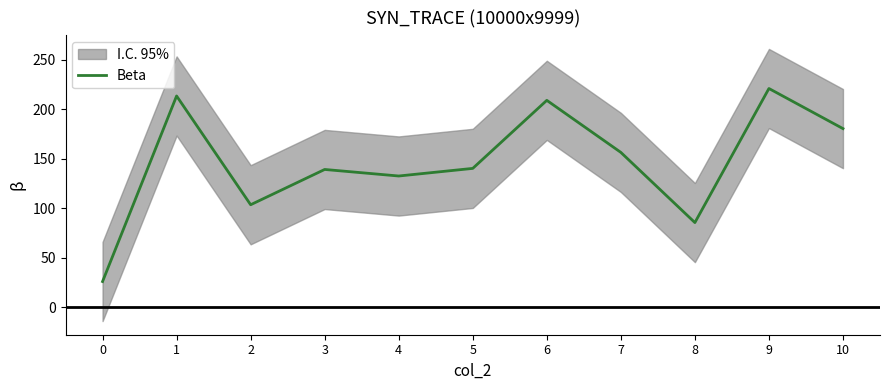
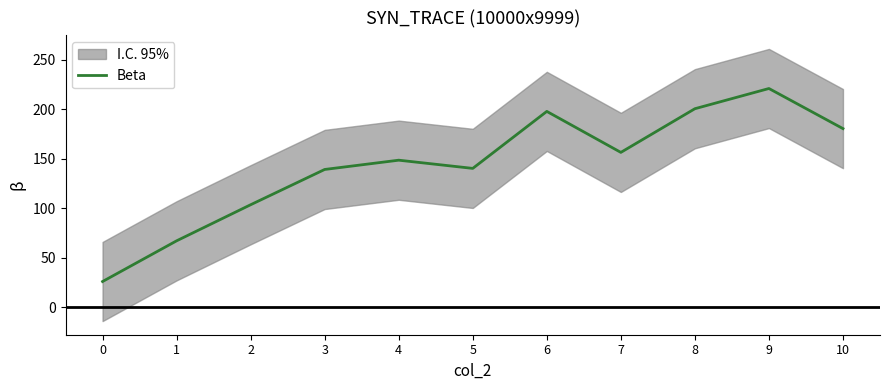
  {
    "Beta": {
      "0": 30,
-     "1": 210,
+     "1": 70,
      "2": 100,
      "3": 140,
-     "4": 130,
+     "4": 150,
      "5": 140,
-     "6": 210,
+     "6": 200,
      "7": 160,
-     "8": 90,
+     "8": 200,
      "9": 220,
      "10": 180
    }
  }
